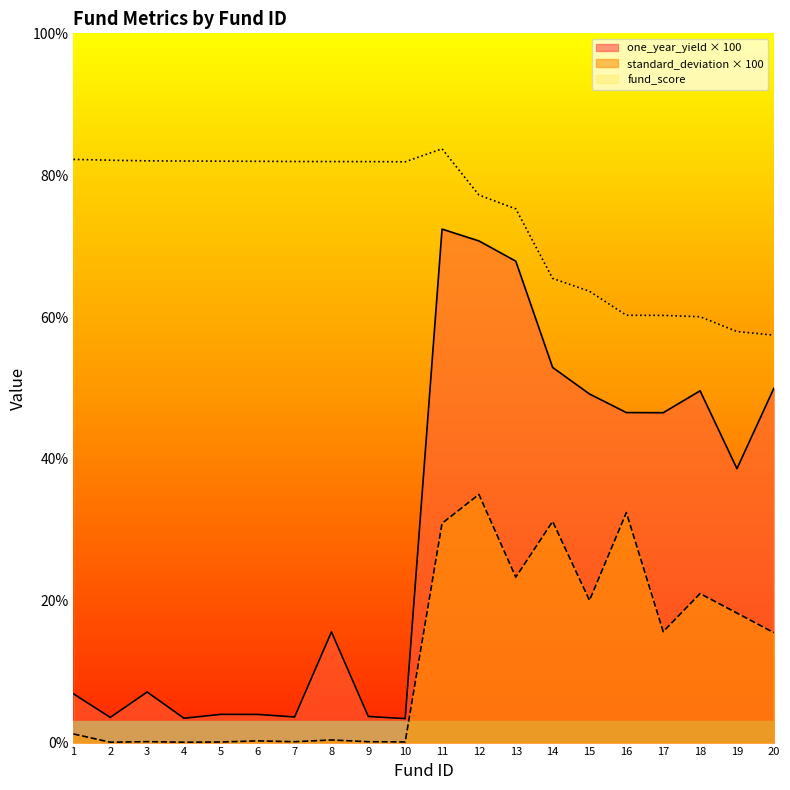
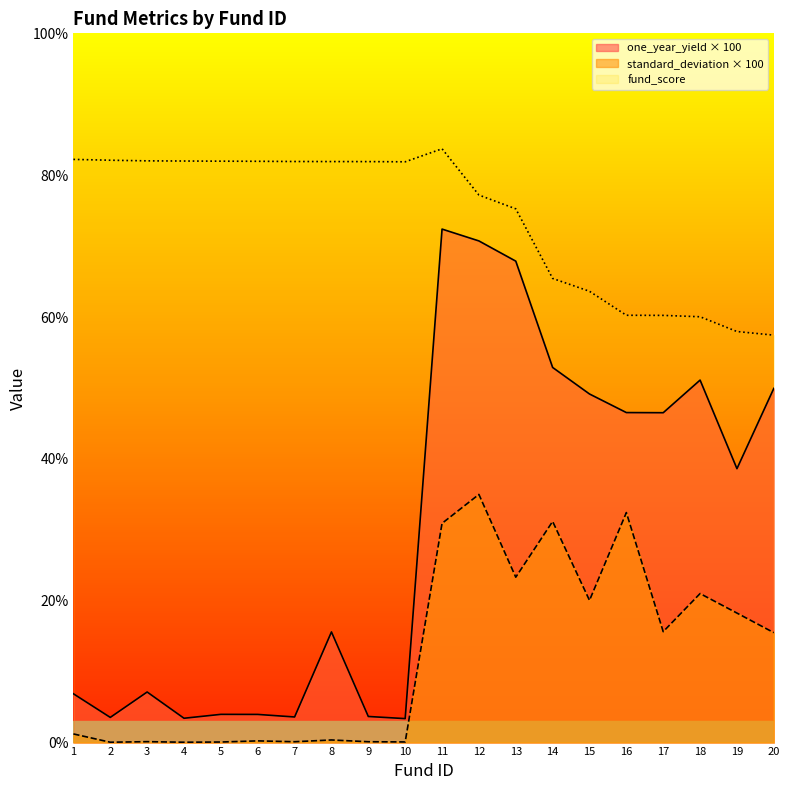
  {
    "one_year_yield × 100": {
      "1": "7%",
      "2": "4%",
      "3": "7%",
      "4": "3%",
      "5": "4%",
      "6": "4%",
      "7": "4%",
      "8": "16%",
      "9": "4%",
      "10": "3%",
      "11": "72%",
      "12": "71%",
      "13": "68%",
      "14": "53%",
      "15": "49%",
      "16": "47%",
      "17": "47%",
-     "18": "50%",
+     "18": "51%",
      "19": "39%",
      "20": "50%"
    },
    "standard_deviation × 100": {
      "11": "31%",
      "12": "35%",
      "13": "23%",
      "14": "31%",
      "15": "20%",
      "16": "32%",
      "17": "16%",
      "18": "21%",
      "19": "18%",
      "20": "16%"
    },
    "fund_score": {
      "1": "82%",
      "2": "82%",
      "3": "82%",
      "4": "82%",
      "5": "82%",
      "6": "82%",
      "7": "82%",
      "8": "82%",
      "9": "82%",
      "10": "82%",
      "11": "84%",
      "12": "77%",
      "13": "75%",
      "14": "65%",
      "15": "64%",
      "16": "60%",
      "17": "60%",
      "18": "60%",
      "19": "58%",
      "20": "57%"
    }
  }
